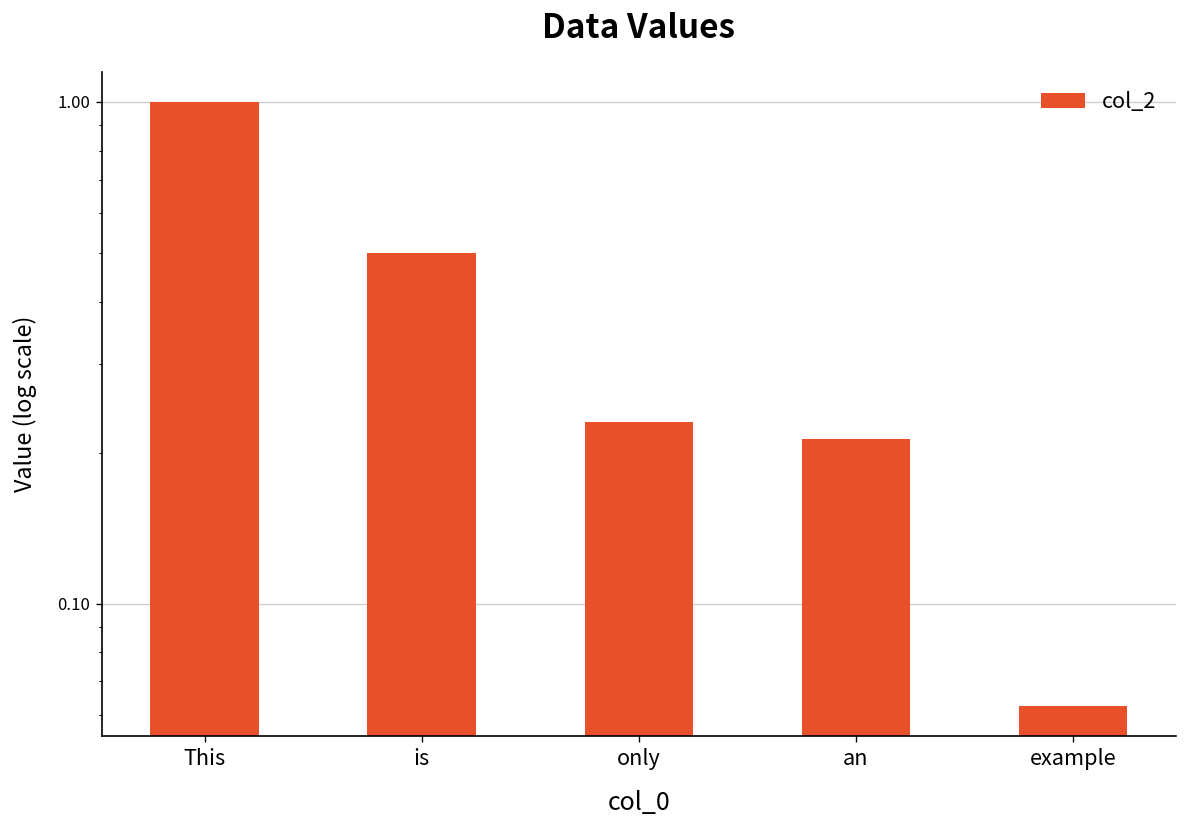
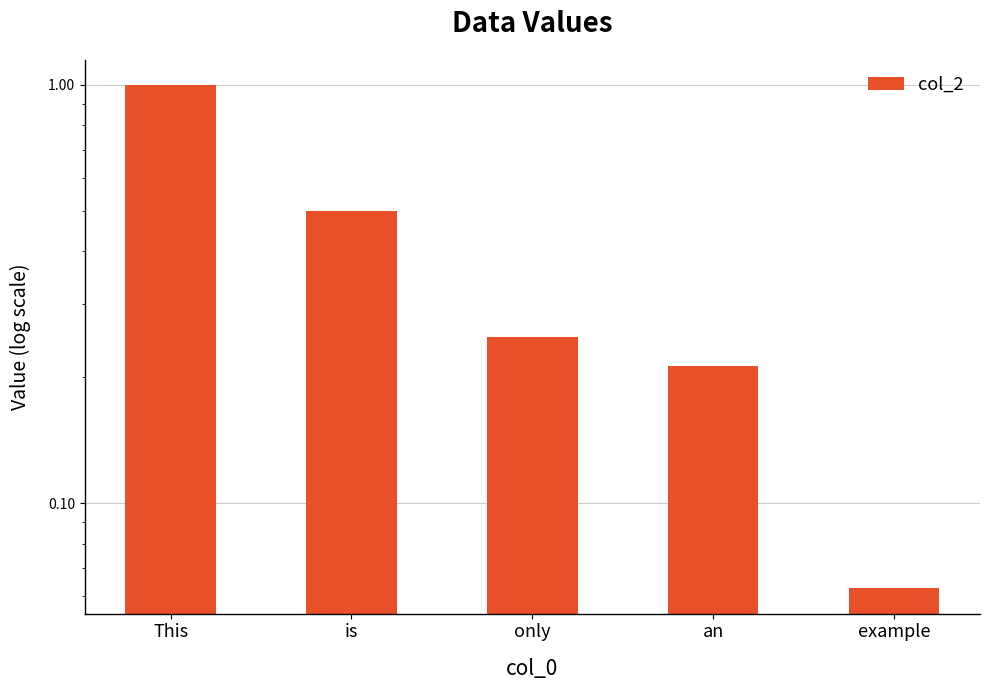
  {
    "This": 1.00,
    "is": 0.50,
-   "only": 0.23,
+   "only": 0.25,
    "an": 0.21,
    "example": 0.063
  }
